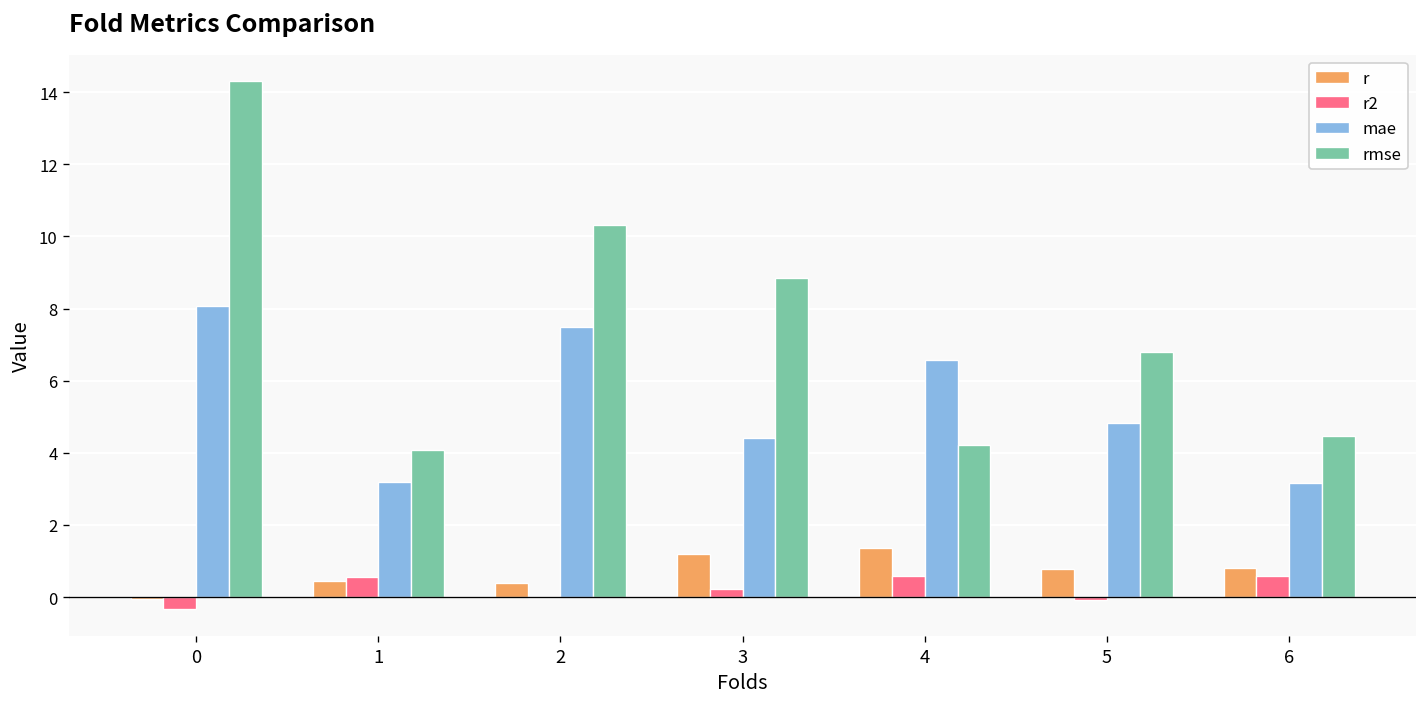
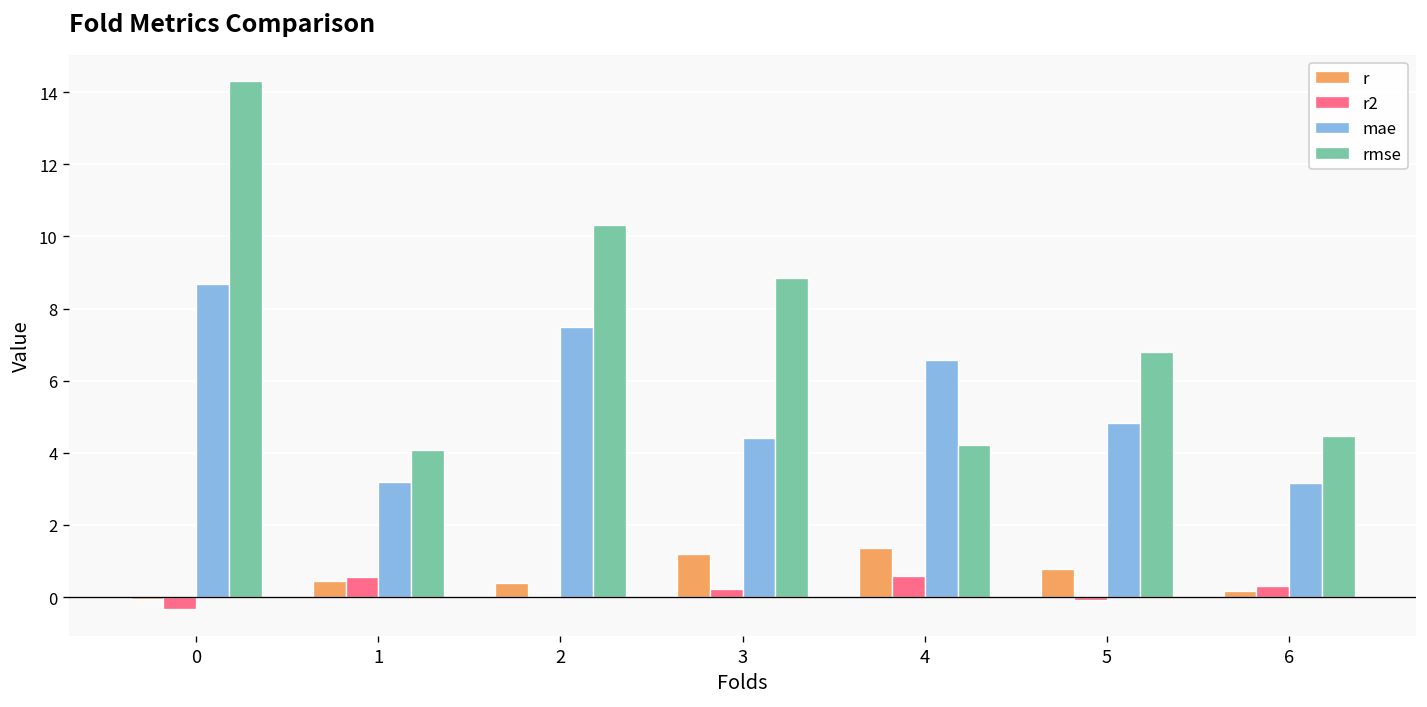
  {
    "r": {
      "1": 0.5,
      "2": 0.4,
      "3": 1.2,
      "4": 1.4,
      "5": 0.8,
-     "6": 0.8
+     "6": 0.2
    },
    "r2": {
      "0": -0.3,
      "1": 0.6,
      "3": 0.2,
      "4": 0.6,
-     "6": 0.6
+     "6": 0.3
    },
    "mae": {
-     "0": 8.1,
+     "0": 8.7,
      "1": 3.2,
      "2": 7.5,
      "3": 4.4,
      "4": 6.6,
      "5": 4.8,
      "6": 3.2
    },
    "rmse": {
      "0": 14.3,
      "1": 4.1,
      "2": 10.3,
      "3": 8.8,
      "4": 4.2,
      "5": 6.8,
      "6": 4.5
    }
  }
